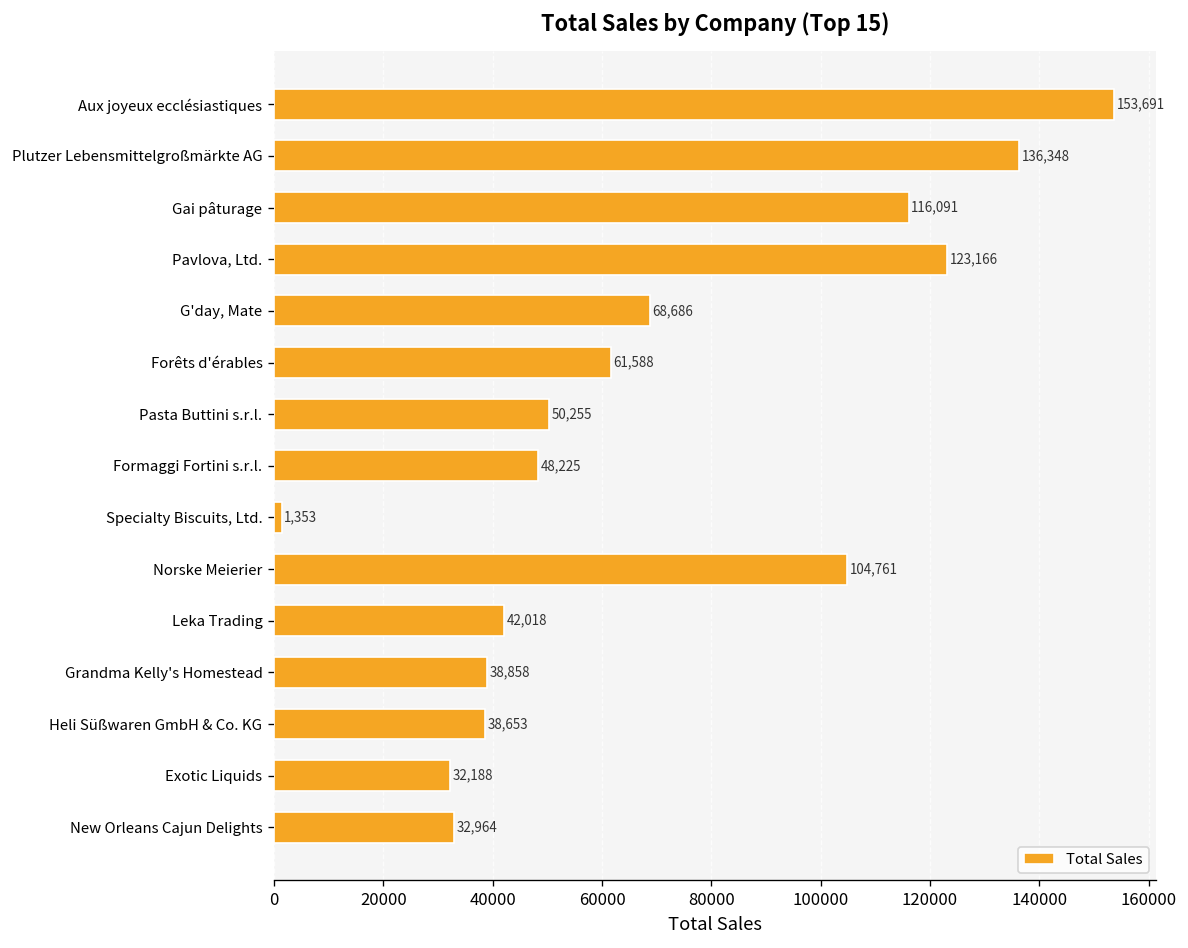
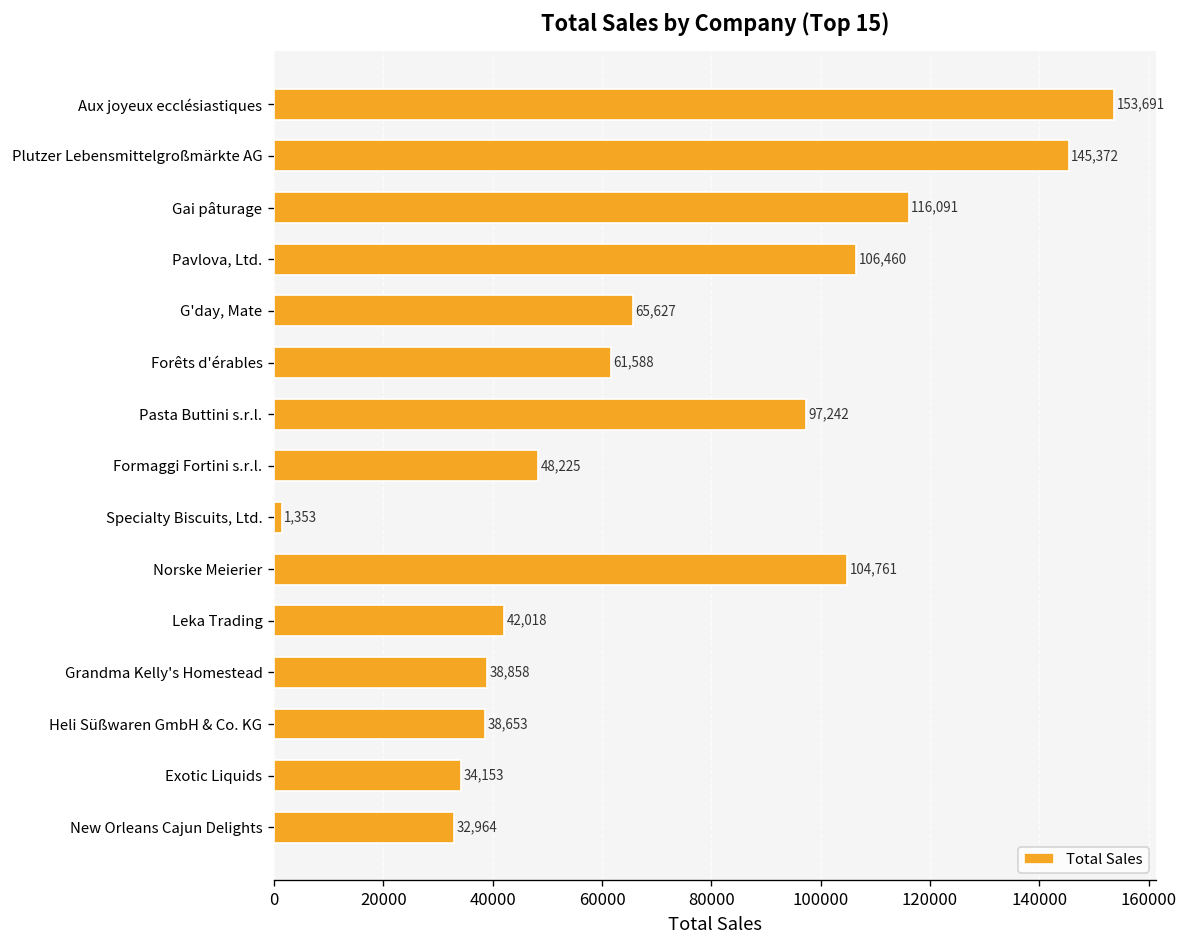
  {
    "Aux joyeux ecclésiastiques": "153,691",
-   "Plutzer Lebensmittelgroßmärkte AG": "136,348",
+   "Plutzer Lebensmittelgroßmärkte AG": "145,372",
    "Gai pâturage": "116,091",
-   "Pavlova, Ltd.": "123,166",
-   "G'day, Mate": "68,686",
+   "Pavlova, Ltd.": "106,460",
+   "G'day, Mate": "65,627",
    "Forêts d'érables": "61,588",
-   "Pasta Buttini s.r.l.": "50,255",
+   "Pasta Buttini s.r.l.": "97,242",
    "Formaggi Fortini s.r.l.": "48,225",
    "Specialty Biscuits, Ltd.": "1,353",
    "Norske Meierier": "104,761",
    "Leka Trading": "42,018",
    "Grandma Kelly's Homestead": "38,858",
    "Heli Süßwaren GmbH & Co. KG": "38,653",
-   "Exotic Liquids": "32,188",
+   "Exotic Liquids": "34,153",
    "New Orleans Cajun Delights": "32,964"
  }
